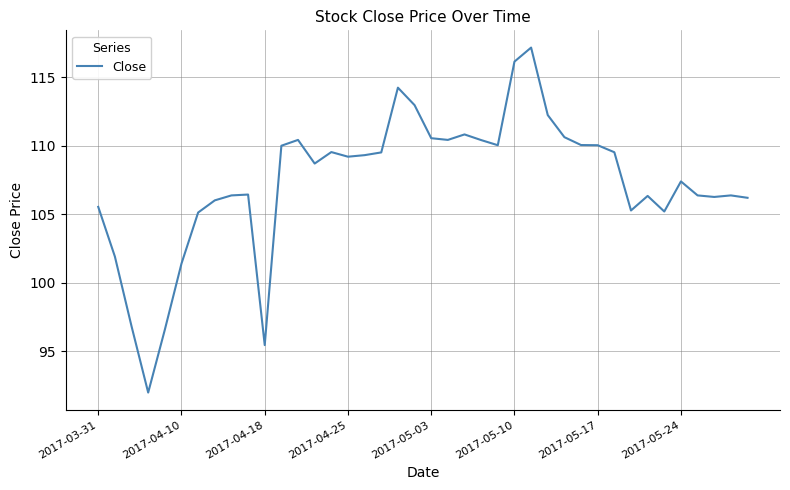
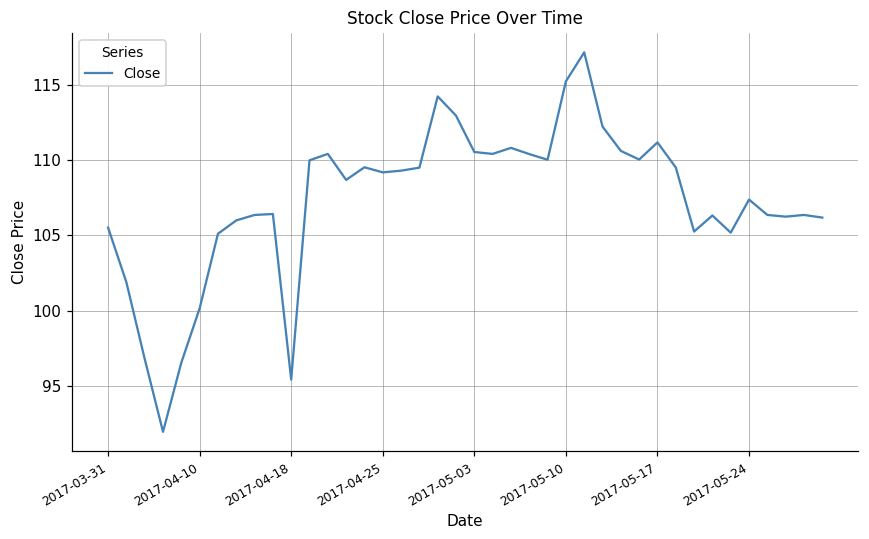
  {
    "2017-03-31": 105.5,
-   "2017-04-10": 101.4,
+   "2017-04-10": 100.2,
    "2017-04-18": 95.4,
    "2017-04-25": 109.2,
    "2017-05-03": 110.5,
-   "2017-05-10": 116.1,
-   "2017-05-17": 110.0,
+   "2017-05-10": 115.2,
+   "2017-05-17": 111.2,
    "2017-05-24": 107.4
  }
